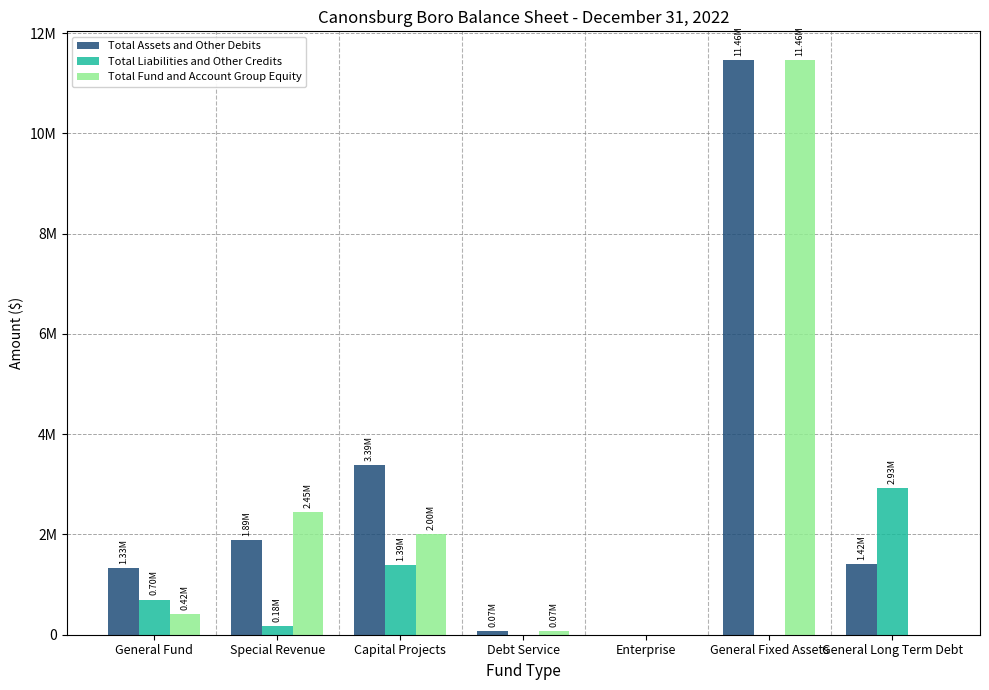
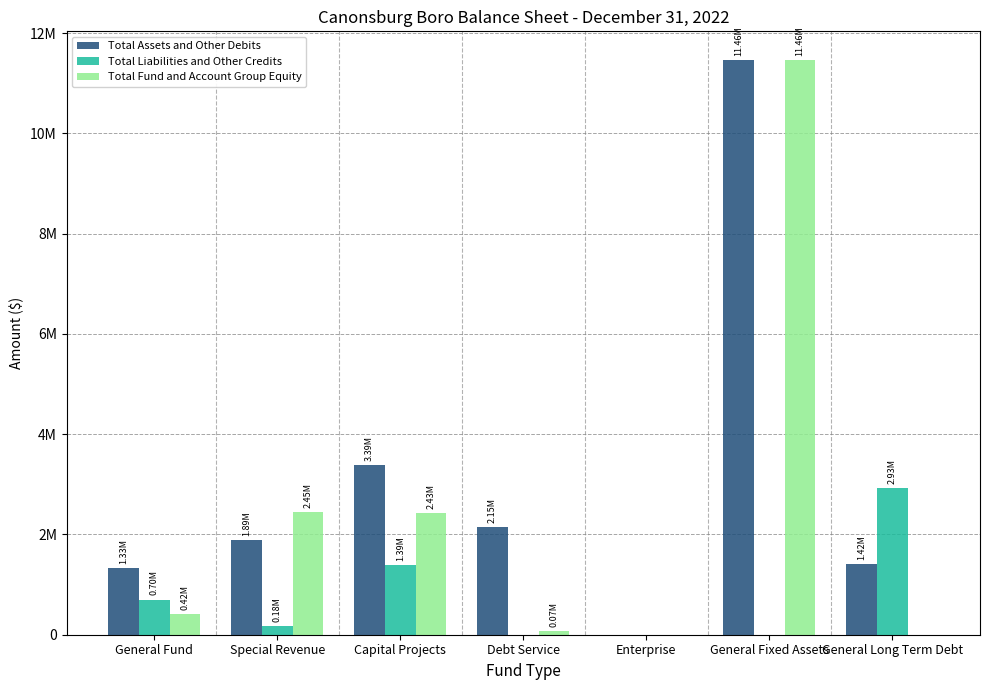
  {
    "Total Assets and Other Debits": {
      "General Fund": "1.33M",
      "Special Revenue": "1.89M",
      "Capital Projects": "3.39M",
-     "Debt Service": "0.07M",
+     "Debt Service": "2.15M",
      "General Fixed Assets": "11.46M",
      "General Long Term Debt": "1.42M"
    },
    "Total Liabilities and Other Credits": {
      "General Fund": "0.70M",
      "Special Revenue": "0.18M",
      "Capital Projects": "1.39M",
      "General Long Term Debt": "2.93M"
    },
    "Total Fund and Account Group Equity": {
      "General Fund": "0.42M",
      "Special Revenue": "2.45M",
-     "Capital Projects": "2.00M",
+     "Capital Projects": "2.43M",
      "Debt Service": "0.07M",
      "General Fixed Assets": "11.46M"
    }
  }
